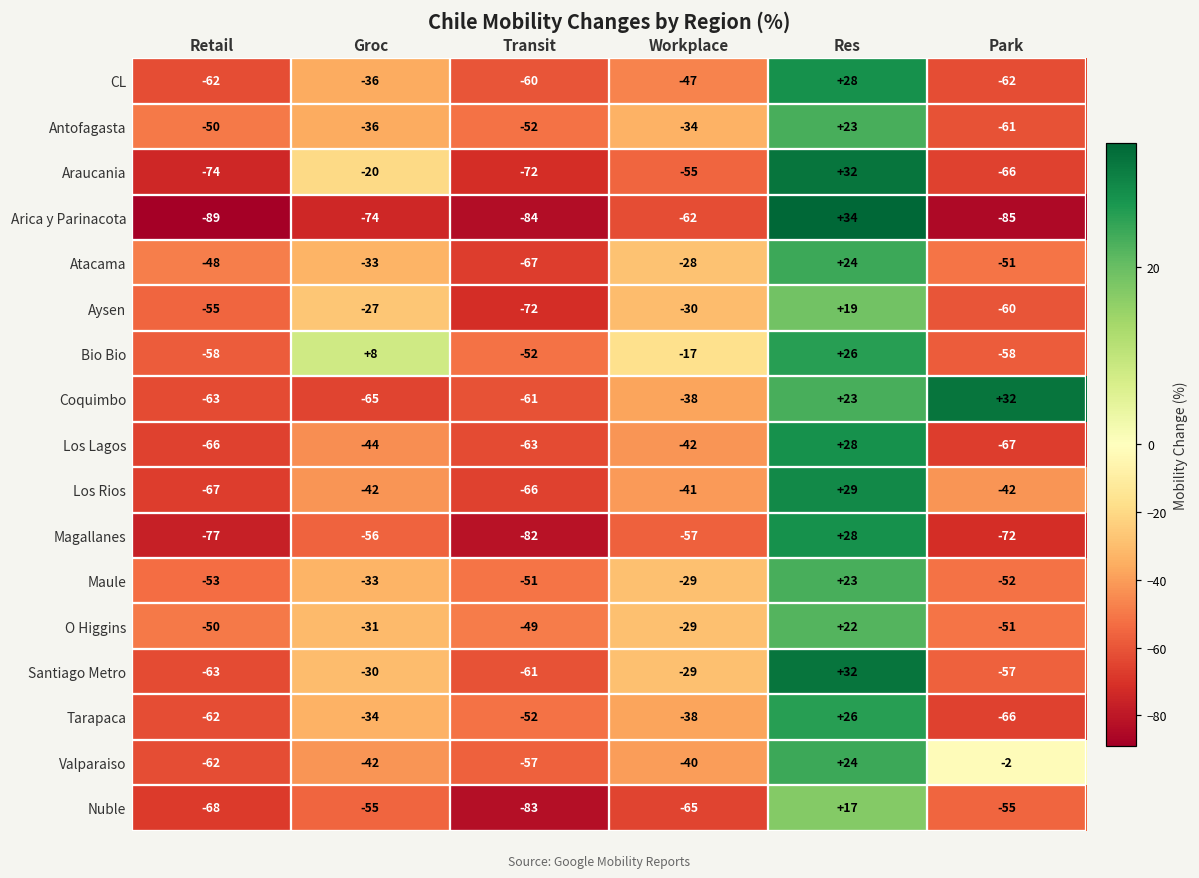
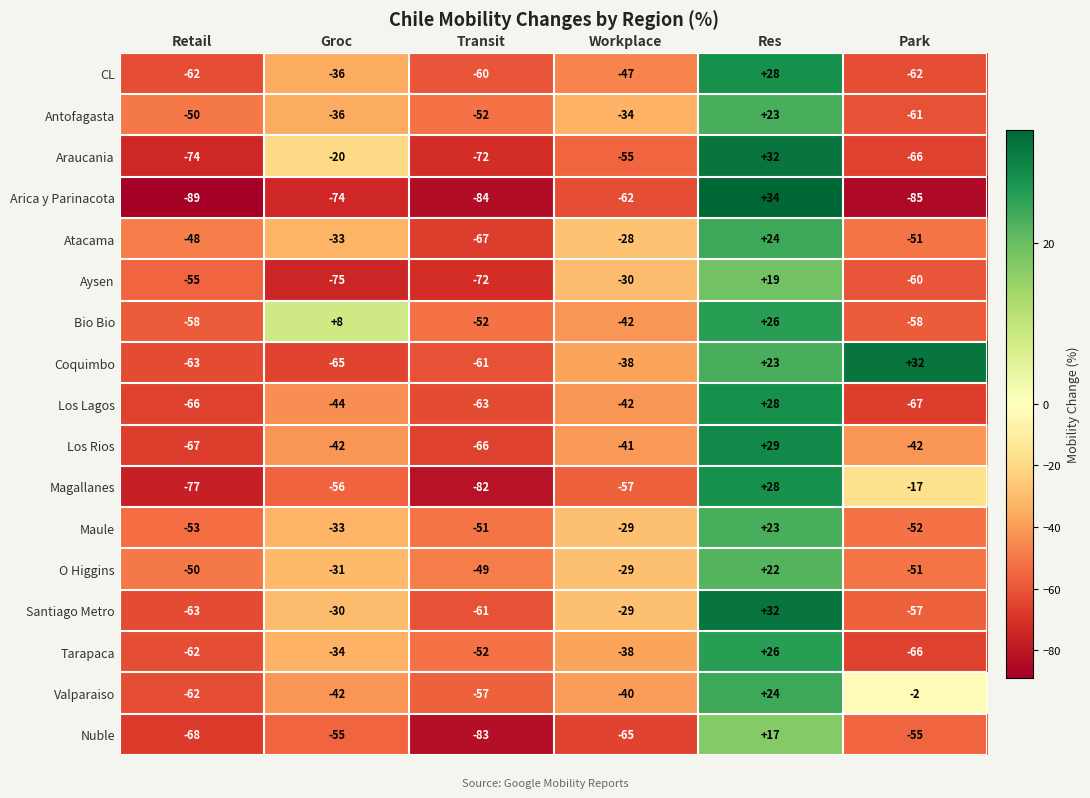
  {
    "CL": {
      "Retail": "-62",
      "Groc": "-36",
      "Transit": "-60",
      "Workplace": "-47",
      "Res": "+28",
      "Park": "-62"
    },
    "Antofagasta": {
      "Retail": "-50",
      "Groc": "-36",
      "Transit": "-52",
      "Workplace": "-34",
      "Res": "+23",
      "Park": "-61"
    },
    "Araucania": {
      "Retail": "-74",
      "Groc": "-20",
      "Transit": "-72",
      "Workplace": "-55",
      "Res": "+32",
      "Park": "-66"
    },
    "Arica y Parinacota": {
      "Retail": "-89",
      "Groc": "-74",
      "Transit": "-84",
      "Workplace": "-62",
      "Res": "+34",
      "Park": "-85"
    },
    "Atacama": {
      "Retail": "-48",
      "Groc": "-33",
      "Transit": "-67",
      "Workplace": "-28",
      "Res": "+24",
      "Park": "-51"
    },
    "Aysen": {
      "Retail": "-55",
-     "Groc": "-27",
+     "Groc": "-75",
      "Transit": "-72",
      "Workplace": "-30",
      "Res": "+19",
      "Park": "-60"
    },
    "Bio Bio": {
      "Retail": "-58",
      "Groc": "+8",
      "Transit": "-52",
-     "Workplace": "-17",
+     "Workplace": "-42",
      "Res": "+26",
      "Park": "-58"
    },
    "Coquimbo": {
      "Retail": "-63",
      "Groc": "-65",
      "Transit": "-61",
      "Workplace": "-38",
      "Res": "+23",
      "Park": "+32"
    },
    "Los Lagos": {
      "Retail": "-66",
      "Groc": "-44",
      "Transit": "-63",
      "Workplace": "-42",
      "Res": "+28",
      "Park": "-67"
    },
    "Los Rios": {
      "Retail": "-67",
      "Groc": "-42",
      "Transit": "-66",
      "Workplace": "-41",
      "Res": "+29",
      "Park": "-42"
    },
    "Magallanes": {
      "Retail": "-77",
      "Groc": "-56",
      "Transit": "-82",
      "Workplace": "-57",
      "Res": "+28",
-     "Park": "-72"
+     "Park": "-17"
    },
    "Maule": {
      "Retail": "-53",
      "Groc": "-33",
      "Transit": "-51",
      "Workplace": "-29",
      "Res": "+23",
      "Park": "-52"
    },
    "O Higgins": {
      "Retail": "-50",
      "Groc": "-31",
      "Transit": "-49",
      "Workplace": "-29",
      "Res": "+22",
      "Park": "-51"
    },
    "Santiago Metro": {
      "Retail": "-63",
      "Groc": "-30",
      "Transit": "-61",
      "Workplace": "-29",
      "Res": "+32",
      "Park": "-57"
    },
    "Tarapaca": {
      "Retail": "-62",
      "Groc": "-34",
      "Transit": "-52",
      "Workplace": "-38",
      "Res": "+26",
      "Park": "-66"
    },
    "Valparaiso": {
      "Retail": "-62",
      "Groc": "-42",
      "Transit": "-57",
      "Workplace": "-40",
      "Res": "+24",
      "Park": "-2"
    },
    "Nuble": {
      "Retail": "-68",
      "Groc": "-55",
      "Transit": "-83",
      "Workplace": "-65",
      "Res": "+17",
      "Park": "-55"
    }
  }
